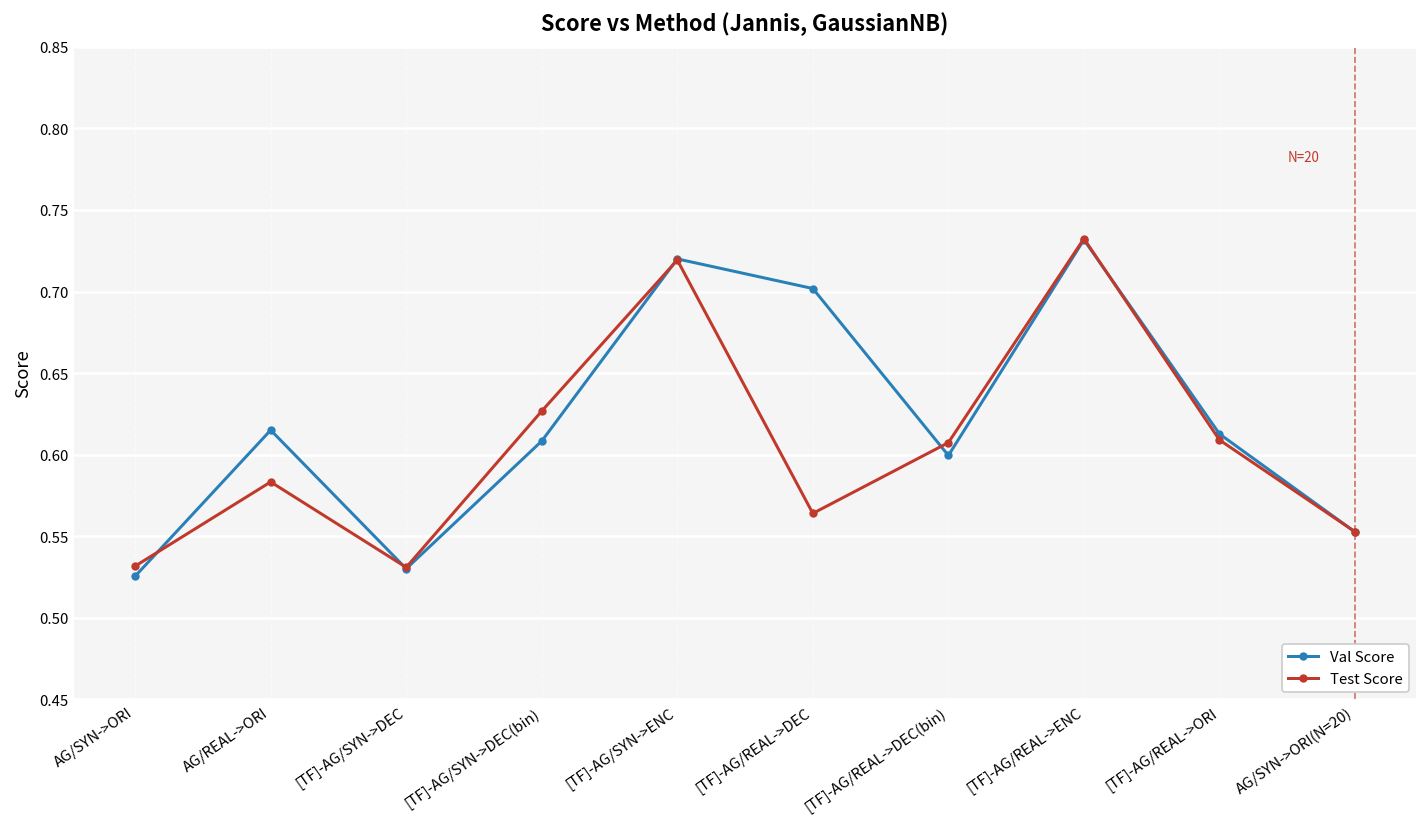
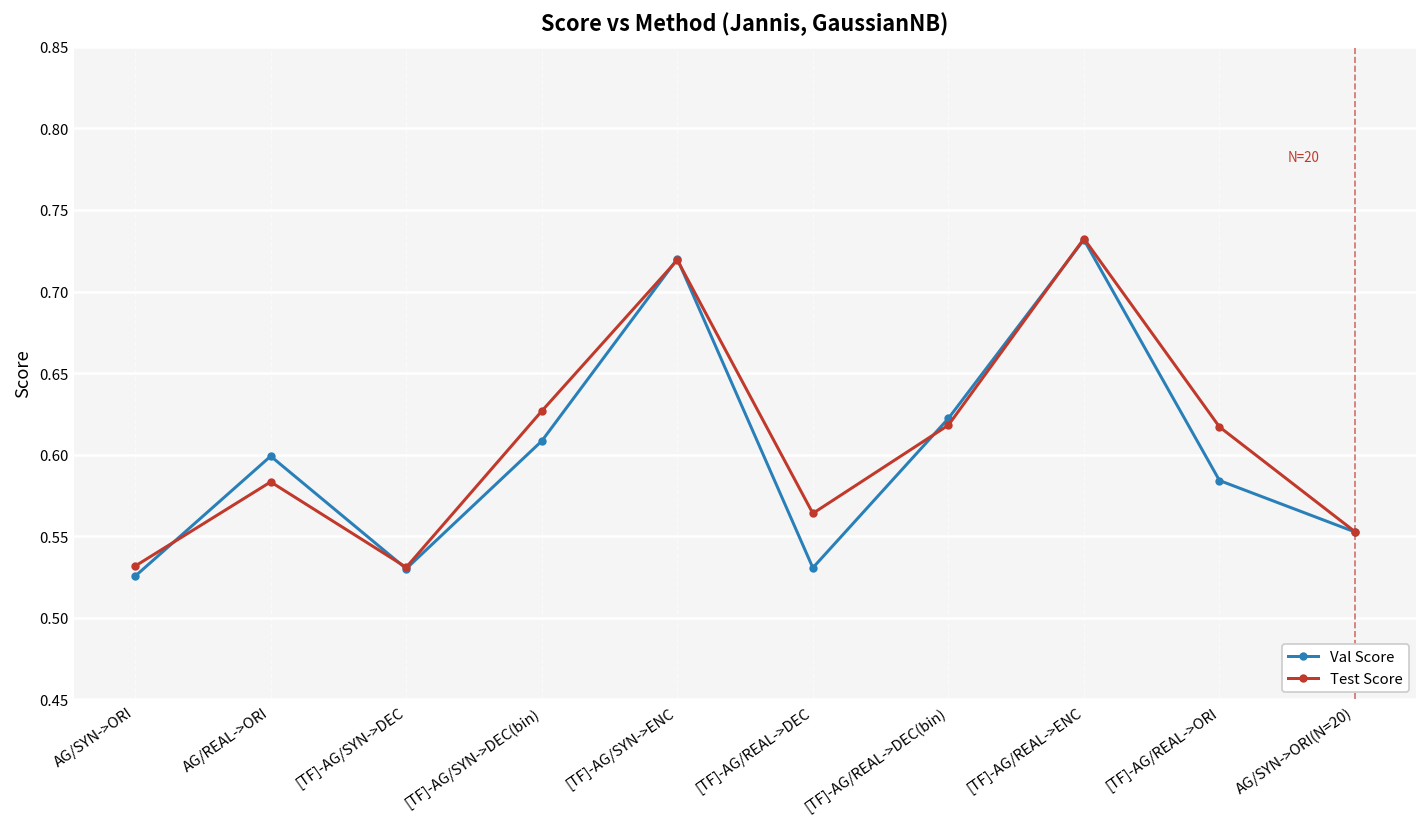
  {
    "Val Score": {
      "AG/SYN->ORI": 0.525,
-     "AG/REAL->ORI": 0.615,
+     "AG/REAL->ORI": 0.599,
      "[TF]-AG/SYN->DEC(bin)": 0.608,
-     "[TF]-AG/REAL->DEC": 0.702,
-     "[TF]-AG/REAL->DEC(bin)": 0.599,
-     "[TF]-AG/REAL->ORI": 0.613
+     "[TF]-AG/REAL->DEC": 0.531,
+     "[TF]-AG/REAL->DEC(bin)": 0.622,
+     "[TF]-AG/REAL->ORI": 0.584
    },
    "Test Score": {
      "AG/SYN->ORI": 0.532,
      "AG/REAL->ORI": 0.583,
      "[TF]-AG/SYN->DEC(bin)": 0.627,
      "[TF]-AG/REAL->DEC": 0.564,
-     "[TF]-AG/REAL->DEC(bin)": 0.607,
-     "[TF]-AG/REAL->ORI": 0.609
+     "[TF]-AG/REAL->DEC(bin)": 0.618,
+     "[TF]-AG/REAL->ORI": 0.617
    }
  }
